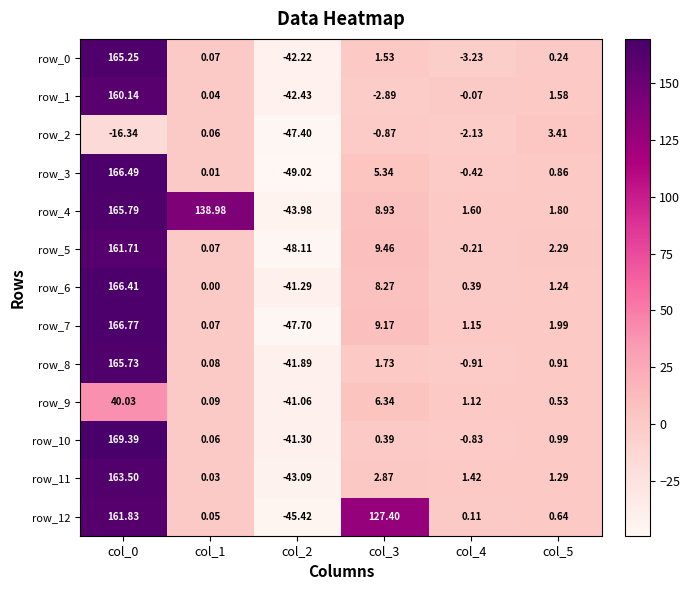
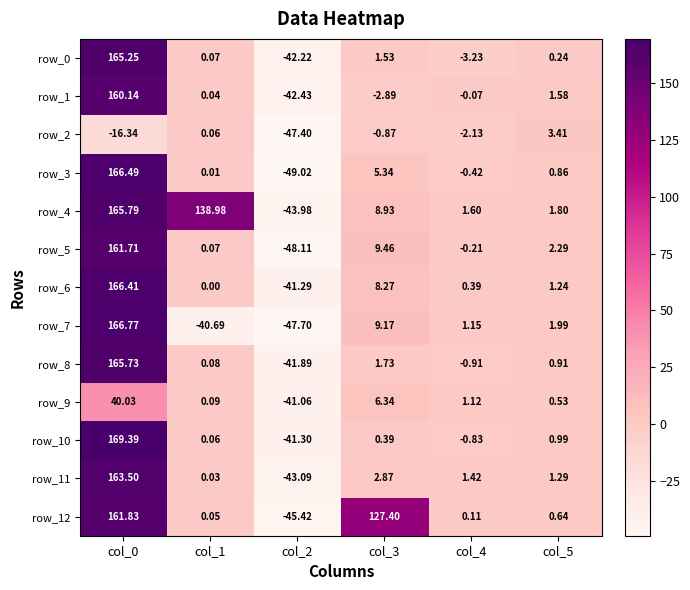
  {
    "row_0": {
      "col_0": 165.25,
      "col_1": 0.07,
      "col_2": -42.22,
      "col_3": 1.53,
      "col_4": -3.23,
      "col_5": 0.24
    },
    "row_1": {
      "col_0": 160.14,
      "col_1": 0.04,
      "col_2": -42.43,
      "col_3": -2.89,
      "col_4": -0.07,
      "col_5": 1.58
    },
    "row_2": {
      "col_0": -16.34,
      "col_1": 0.06,
      "col_2": -47.40,
      "col_3": -0.87,
      "col_4": -2.13,
      "col_5": 3.41
    },
    "row_3": {
      "col_0": 166.49,
      "col_1": 0.01,
      "col_2": -49.02,
      "col_3": 5.34,
      "col_4": -0.42,
      "col_5": 0.86
    },
    "row_4": {
      "col_0": 165.79,
      "col_1": 138.98,
      "col_2": -43.98,
      "col_3": 8.93,
      "col_4": 1.60,
      "col_5": 1.80
    },
    "row_5": {
      "col_0": 161.71,
      "col_1": 0.07,
      "col_2": -48.11,
      "col_3": 9.46,
      "col_4": -0.21,
      "col_5": 2.29
    },
    "row_6": {
      "col_0": 166.41,
      "col_1": 0.00,
      "col_2": -41.29,
      "col_3": 8.27,
      "col_4": 0.39,
      "col_5": 1.24
    },
    "row_7": {
      "col_0": 166.77,
-     "col_1": 0.07,
+     "col_1": -40.69,
      "col_2": -47.70,
      "col_3": 9.17,
      "col_4": 1.15,
      "col_5": 1.99
    },
    "row_8": {
      "col_0": 165.73,
      "col_1": 0.08,
      "col_2": -41.89,
      "col_3": 1.73,
      "col_4": -0.91,
      "col_5": 0.91
    },
    "row_9": {
      "col_0": 40.03,
      "col_1": 0.09,
      "col_2": -41.06,
      "col_3": 6.34,
      "col_4": 1.12,
      "col_5": 0.53
    },
    "row_10": {
      "col_0": 169.39,
      "col_1": 0.06,
      "col_2": -41.30,
      "col_3": 0.39,
      "col_4": -0.83,
      "col_5": 0.99
    },
    "row_11": {
      "col_0": 163.50,
      "col_1": 0.03,
      "col_2": -43.09,
      "col_3": 2.87,
      "col_4": 1.42,
      "col_5": 1.29
    },
    "row_12": {
      "col_0": 161.83,
      "col_1": 0.05,
      "col_2": -45.42,
      "col_3": 127.40,
      "col_4": 0.11,
      "col_5": 0.64
    }
  }
